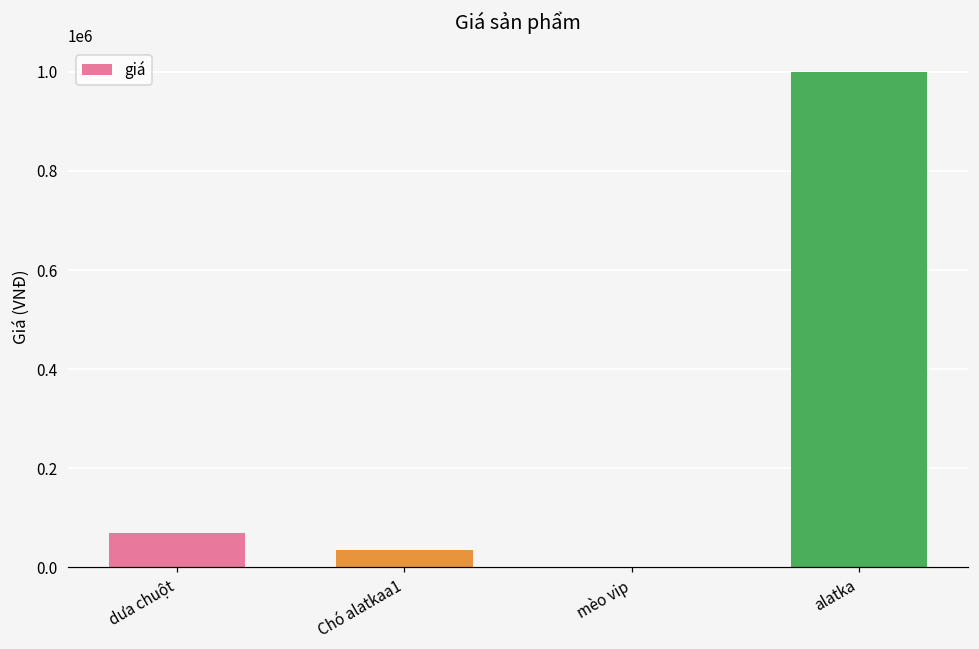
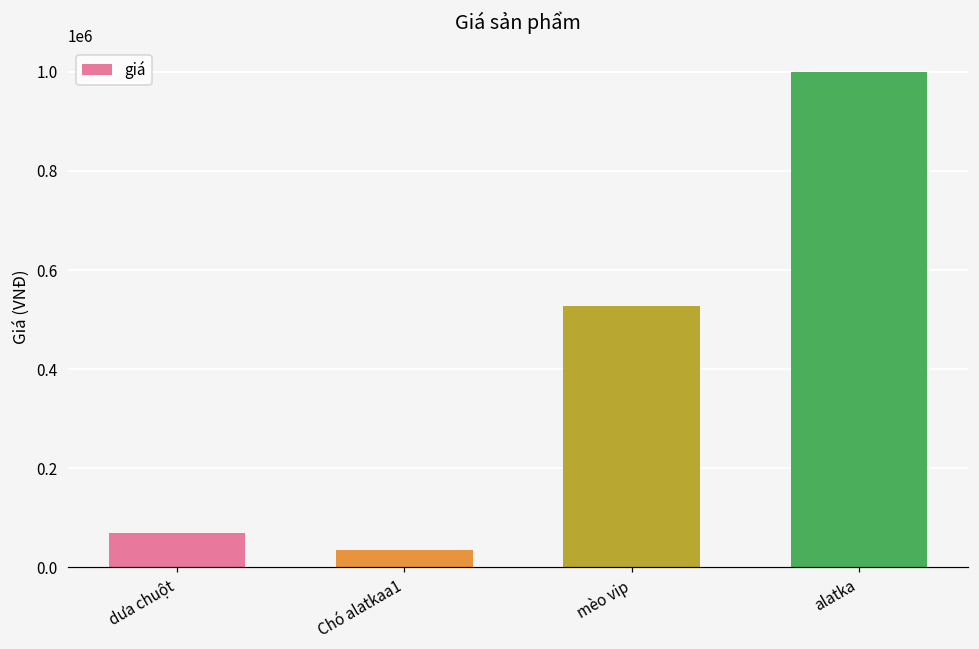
  {
    "dưa chuột": 70000,
    "Chó alatkaa1": 30000,
-   "mèo vip": 0,
+   "mèo vip": 530000,
    "alatka": 1000000
  }
